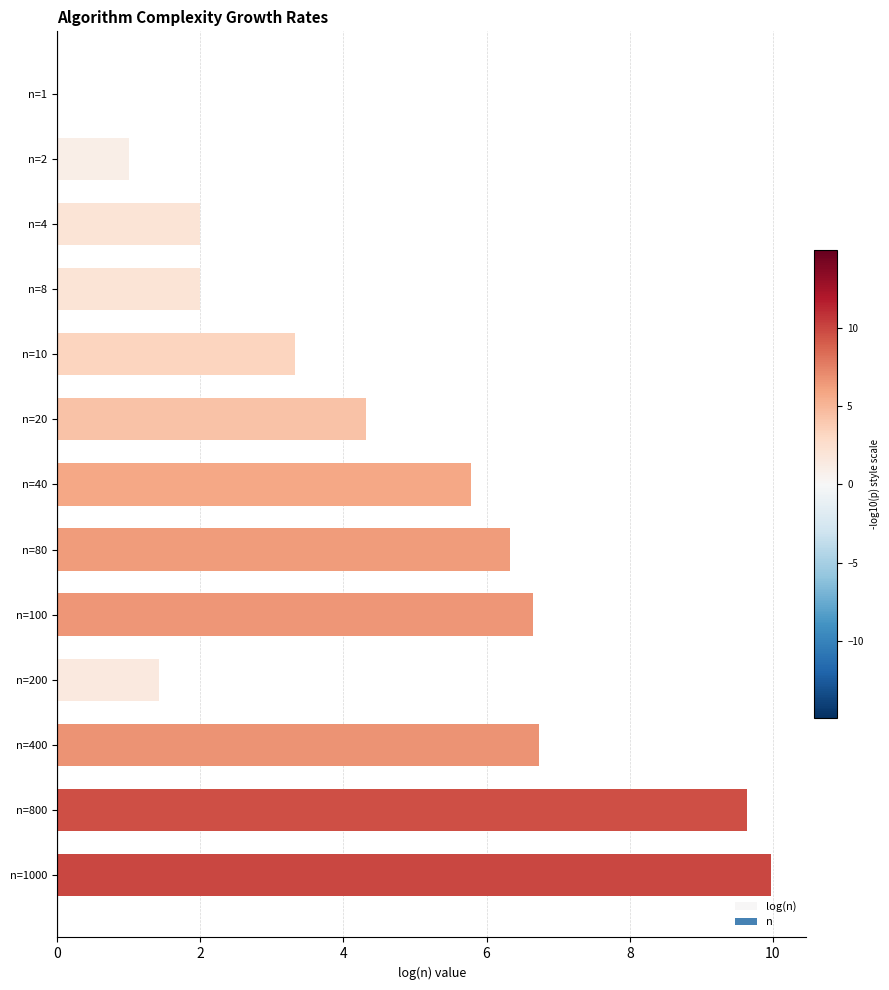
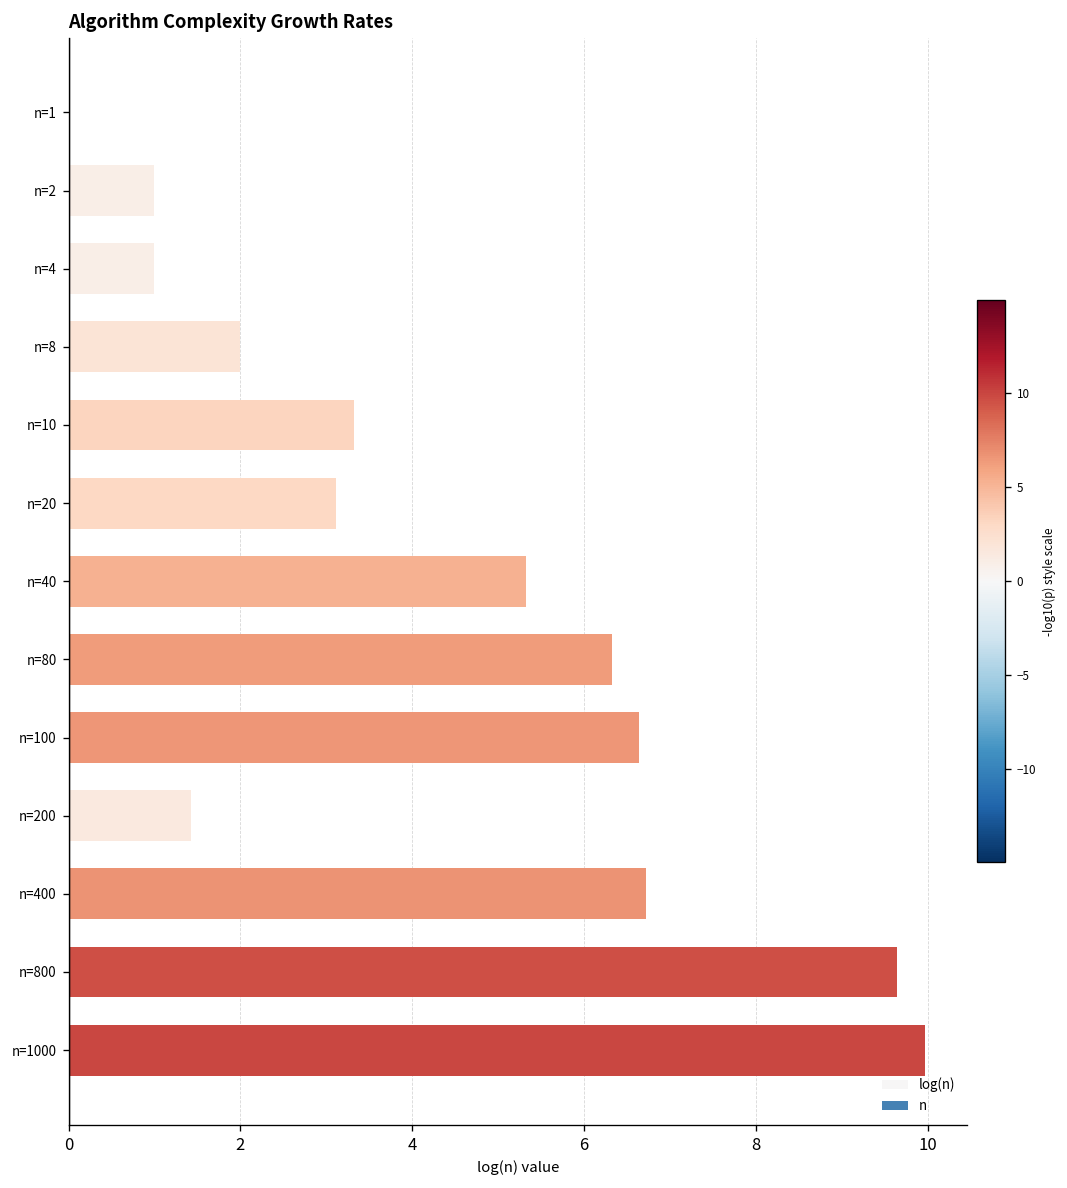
  {
    "log(n)": {
      "n=1": 0.0,
      "n=2": 1.0,
-     "n=4": 2,
+     "n=4": 1,
      "n=8": 2.0,
      "n=10": 3.3,
-     "n=20": 4.3,
-     "n=40": 5.8,
+     "n=20": 3.1,
+     "n=40": 5.3,
      "n=80": 6.3,
      "n=100": 6.6,
      "n=200": 1.4,
      "n=400": 6.7,
      "n=800": 9.6,
      "n=1000": 10.0
    },
    "n": {
      "n=1": 0.0,
      "n=2": 0.0,
      "n=4": 0.0,
      "n=8": 0.0,
      "n=10": 0.0,
      "n=20": 0.0,
      "n=40": 0.0,
      "n=80": 0.0,
      "n=100": 0.0,
      "n=200": 0.0,
      "n=400": 0.0,
      "n=800": 0.0,
      "n=1000": 0.0
    }
  }
